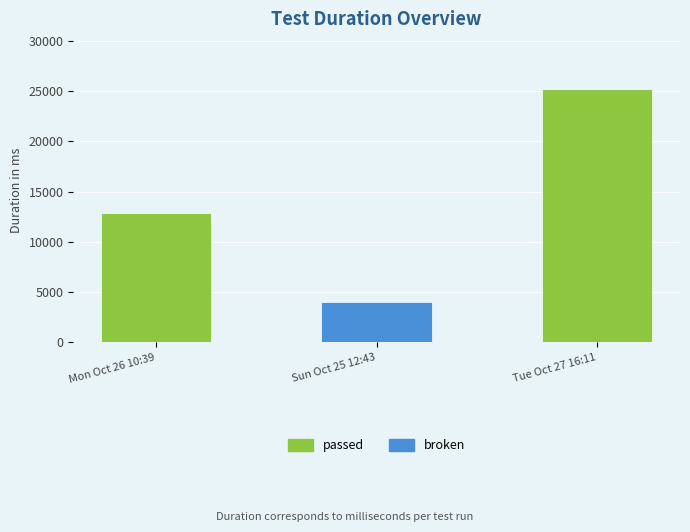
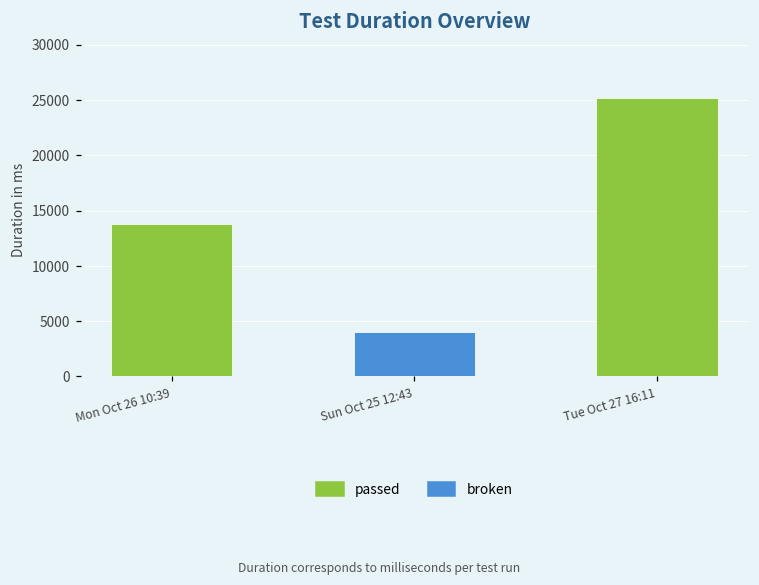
  {
-   "Mon Oct 26 10:39": 12900,
+   "Mon Oct 26 10:39": 13700,
    "Sun Oct 25 12:43": 4000,
    "Tue Oct 27 16:11": 25200
  }
